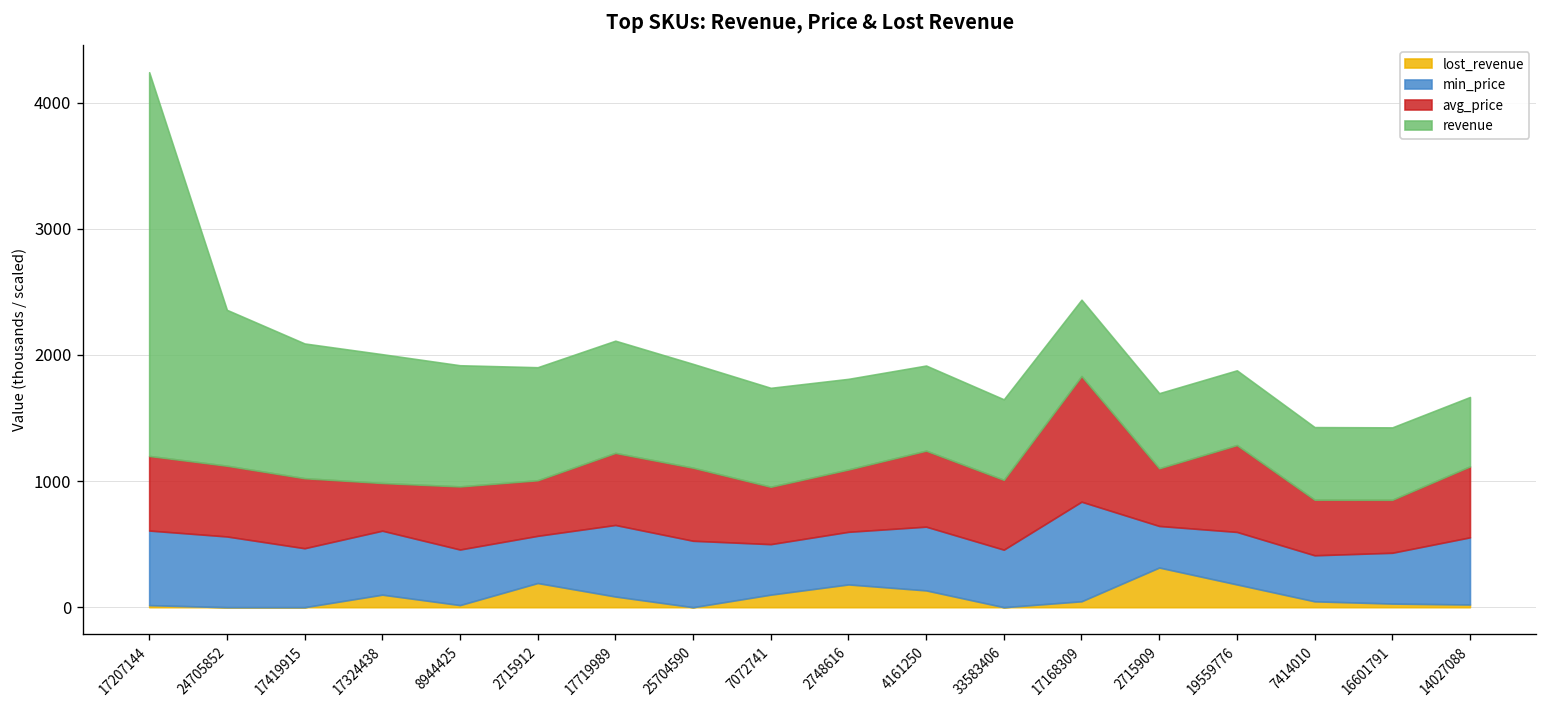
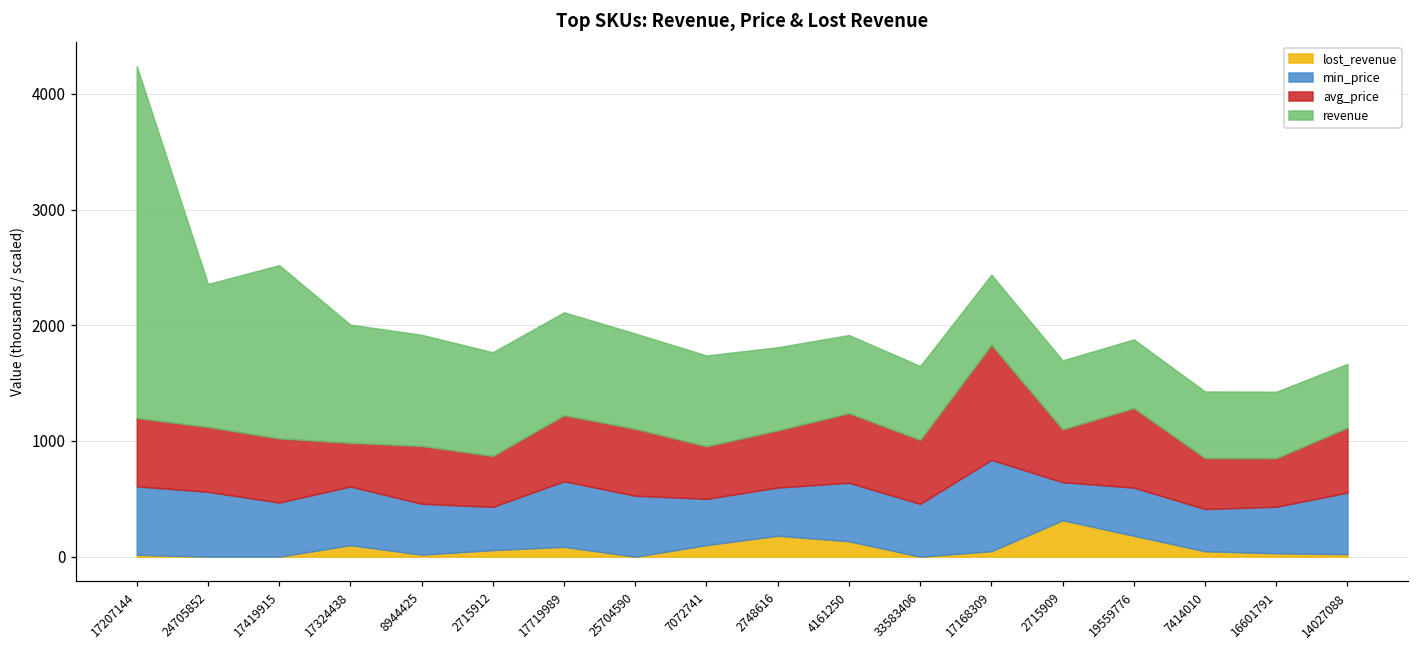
  {
    "lost_revenue": {
      "24705852": 0,
      "17419915": 0,
      "17324438": 100,
-     "2715912": 190,
+     "2715912": 60,
      "17719989": 80,
      "25704590": 0,
      "7072741": 100,
      "2748616": 180,
      "4161250": 130,
      "33583406": 0,
      "17168309": 50,
      "2715909": 310,
      "19559776": 180,
      "7414010": 50,
      "16601791": 30
    },
    "min_price": {
      "17207144": 590,
      "24705852": 560,
      "17419915": 470,
      "17324438": 510,
      "8944425": 440,
      "2715912": 370,
      "17719989": 570,
      "25704590": 530,
      "7072741": 400,
      "2748616": 420,
      "4161250": 510,
      "33583406": 460,
      "17168309": 790,
      "2715909": 330,
      "19559776": 420,
      "7414010": 360,
      "16601791": 400,
      "14027088": 530
    },
    "avg_price": {
      "17207144": 590,
      "24705852": 560,
      "17419915": 560,
      "17324438": 380,
      "8944425": 500,
      "2715912": 440,
      "17719989": 570,
      "25704590": 580,
      "7072741": 450,
      "2748616": 490,
      "4161250": 600,
      "33583406": 550,
      "17168309": 1000,
      "2715909": 460,
      "19559776": 690,
      "7414010": 440,
      "16601791": 420,
      "14027088": 560
    },
    "revenue": {
      "17207144": 3040,
      "24705852": 1240,
-     "17419915": 1070,
+     "17419915": 1500,
      "17324438": 1020,
      "8944425": 960,
      "2715912": 900,
      "17719989": 890,
      "25704590": 820,
      "7072741": 780,
      "2748616": 720,
      "4161250": 670,
      "33583406": 640,
      "17168309": 600,
      "2715909": 600,
      "19559776": 590,
      "7414010": 580,
      "16601791": 570,
      "14027088": 550
    }
  }
